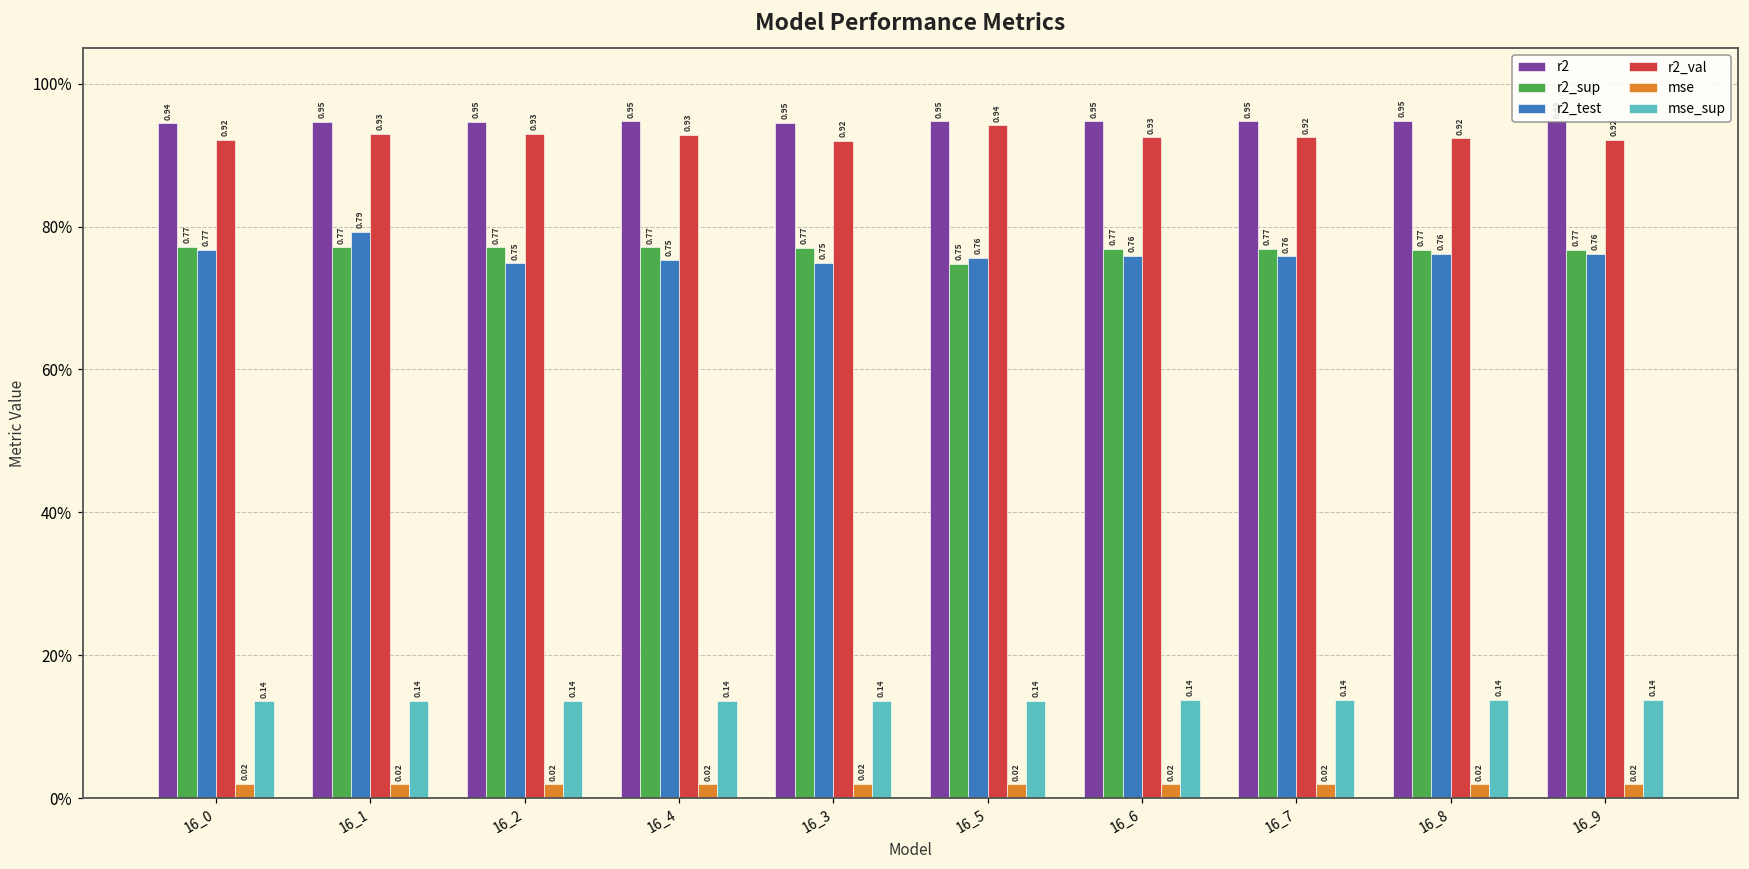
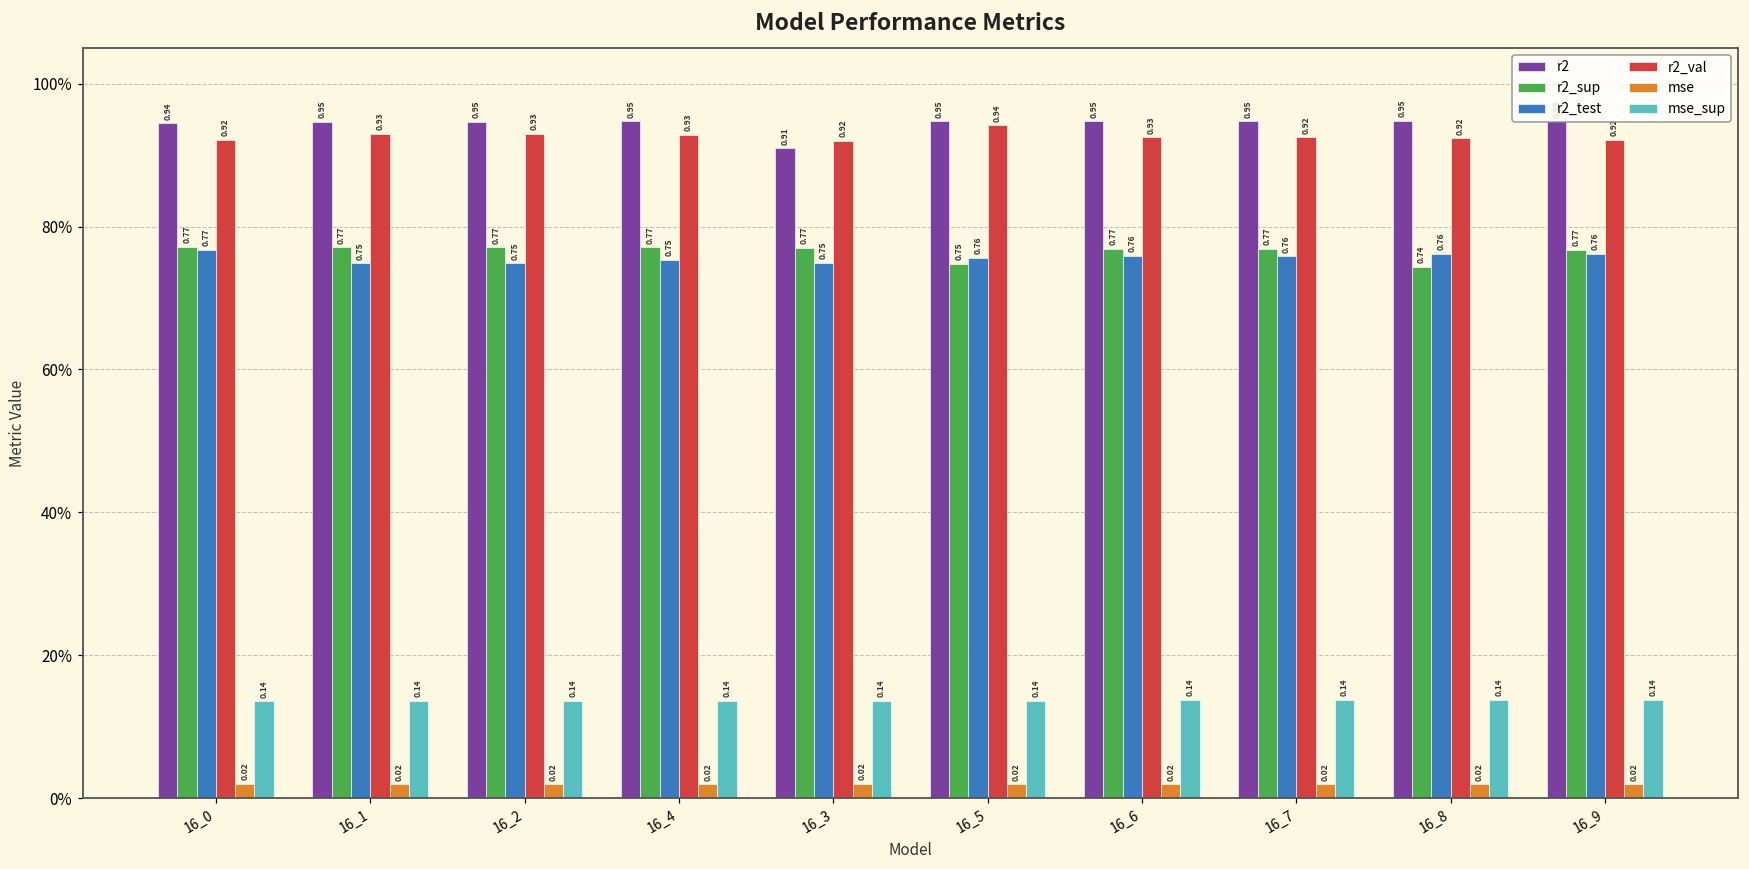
  {
    "r2": {
      "16_0": 0.94,
      "16_1": 0.95,
      "16_2": 0.95,
      "16_4": 0.95,
-     "16_3": 0.95,
+     "16_3": 0.91,
      "16_5": 0.95,
      "16_6": 0.95,
      "16_7": 0.95,
      "16_8": 0.95
    },
    "r2_sup": {
      "16_0": 0.77,
      "16_1": 0.77,
      "16_2": 0.77,
      "16_4": 0.77,
      "16_3": 0.77,
      "16_5": 0.75,
      "16_6": 0.77,
      "16_7": 0.77,
-     "16_8": 0.77,
+     "16_8": 0.74,
      "16_9": 0.77
    },
    "r2_test": {
      "16_0": 0.77,
-     "16_1": 0.79,
+     "16_1": 0.75,
      "16_2": 0.75,
      "16_4": 0.75,
      "16_3": 0.75,
      "16_5": 0.76,
      "16_6": 0.76,
      "16_7": 0.76,
      "16_8": 0.76,
      "16_9": 0.76
    },
    "r2_val": {
      "16_0": 0.92,
      "16_1": 0.93,
      "16_2": 0.93,
      "16_4": 0.93,
      "16_3": 0.92,
      "16_5": 0.94,
      "16_6": 0.93,
      "16_7": 0.92,
      "16_8": 0.92
    },
    "mse": {
      "16_0": 0.02,
      "16_1": 0.02,
      "16_2": 0.02,
      "16_4": 0.02,
      "16_3": 0.02,
      "16_5": 0.02,
      "16_6": 0.02,
      "16_7": 0.02,
      "16_8": 0.02,
      "16_9": 0.02
    },
    "mse_sup": {
      "16_0": 0.14,
      "16_1": 0.14,
      "16_2": 0.14,
      "16_4": 0.14,
      "16_3": 0.14,
      "16_5": 0.14,
      "16_6": 0.14,
      "16_7": 0.14,
      "16_8": 0.14,
      "16_9": 0.14
    }
  }
